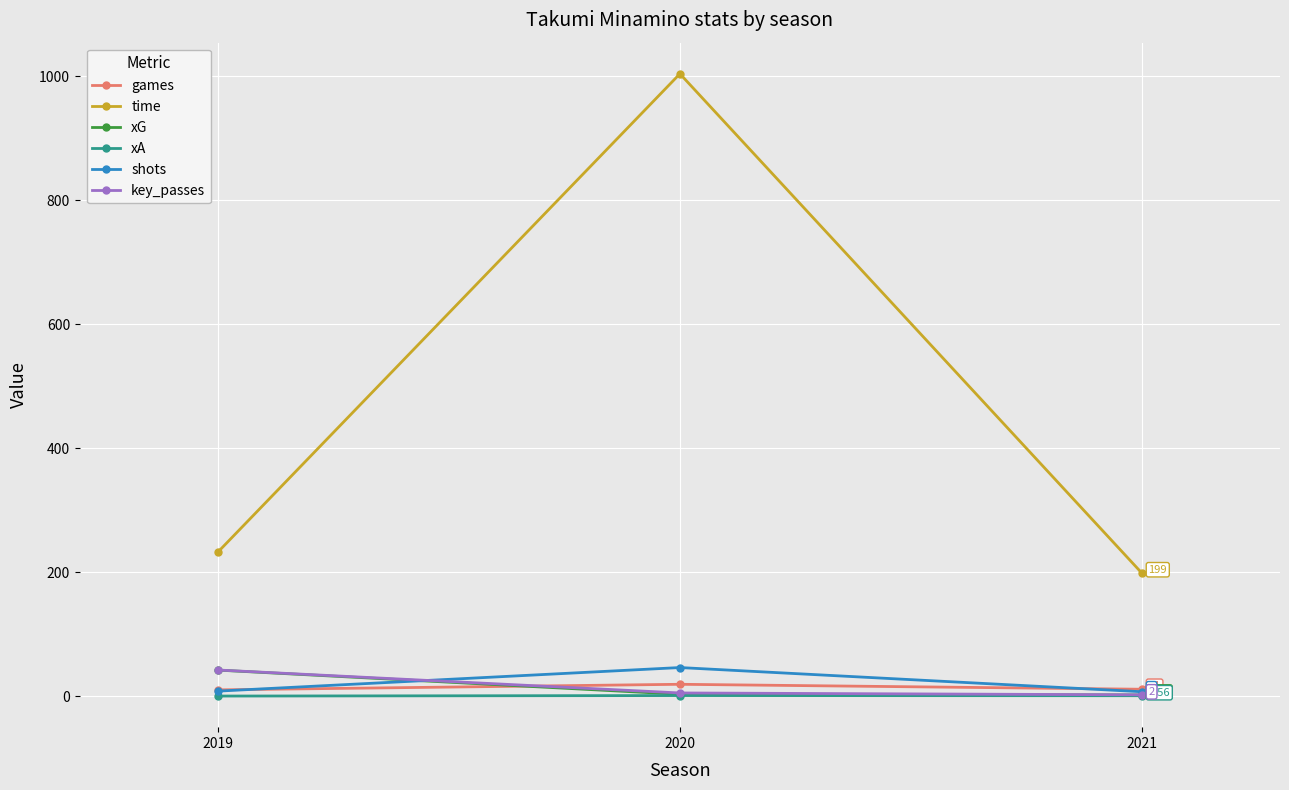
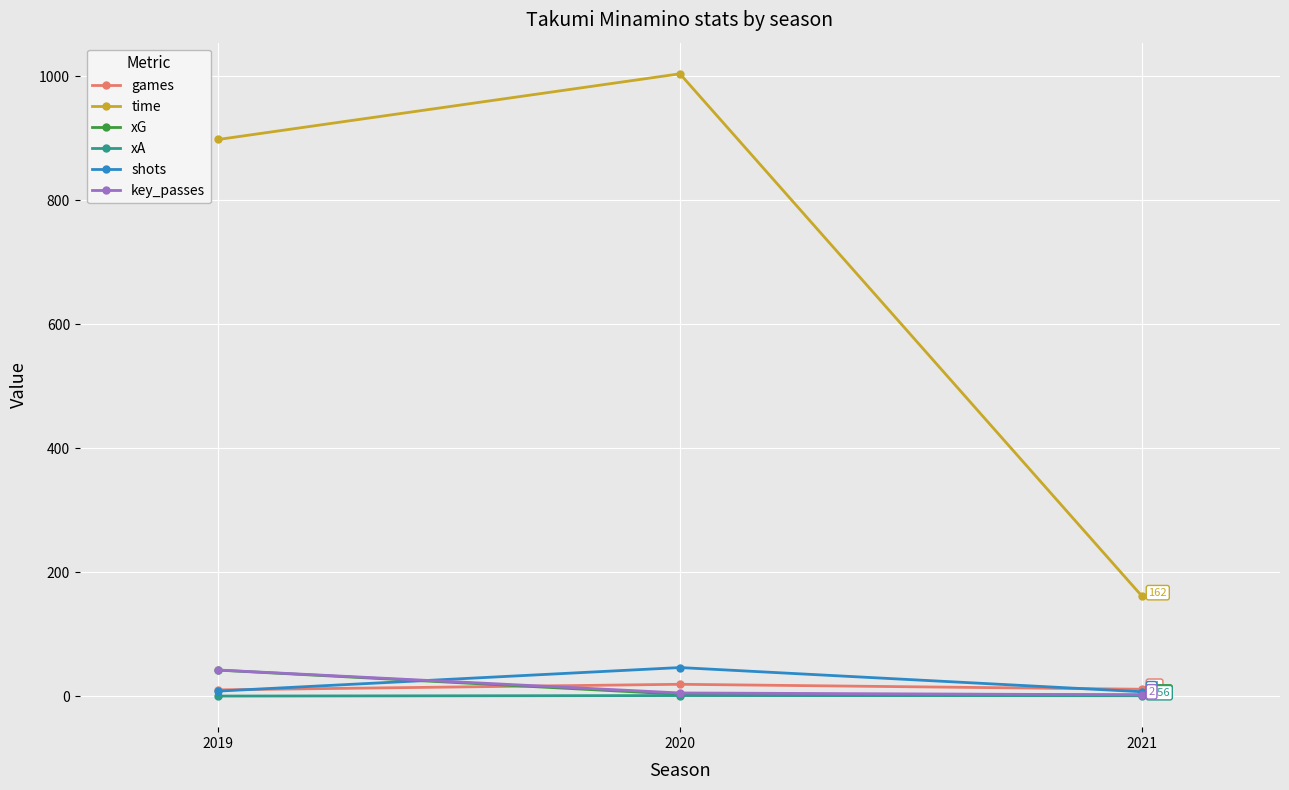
  {
    "games": {
      "2020": 20
    },
    "time": {
-     "2019": 230,
-     "2021": 199
+     "2019": 900,
+     "2021": 162
    },
    "xA": {
      "2019": 0
    },
    "shots": {
      "2020": 50
    }
  }
